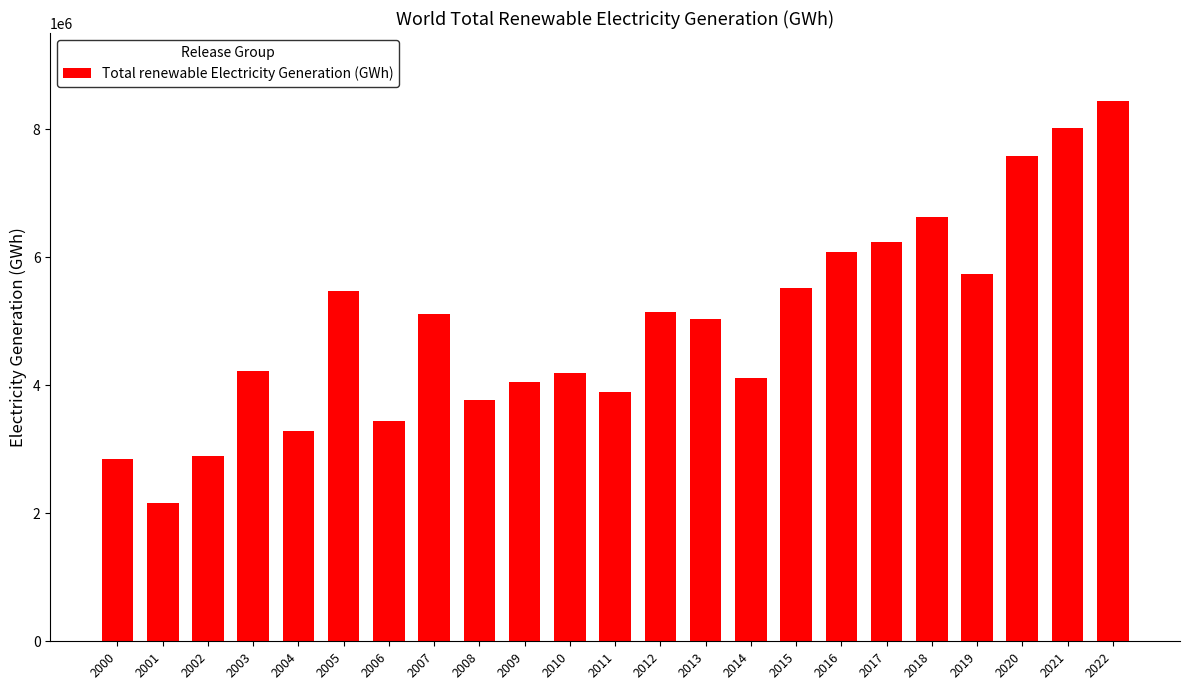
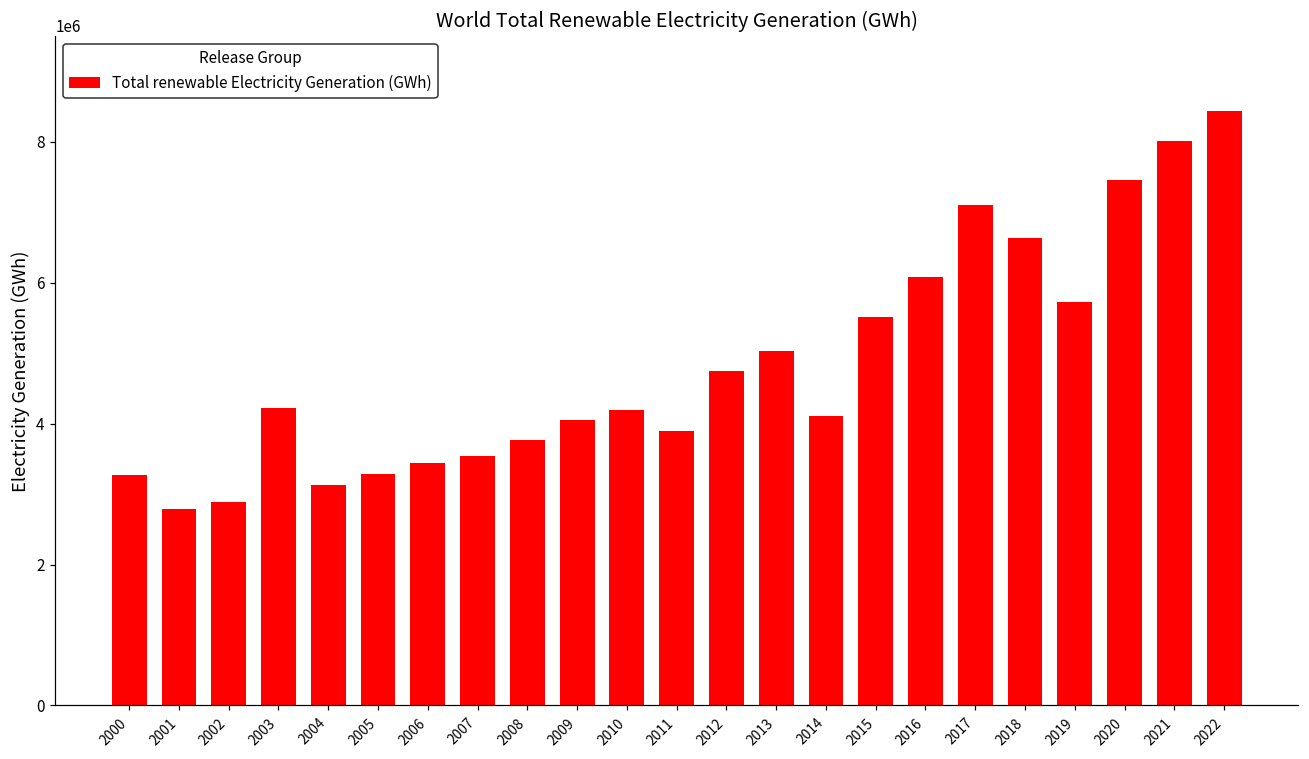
  {
-   "2000": 2800000,
-   "2001": 2200000,
+   "2000": 3300000,
+   "2001": 2800000,
    "2002": 2900000,
    "2003": 4200000,
-   "2004": 3300000,
-   "2005": 5500000,
+   "2004": 3100000,
+   "2005": 3300000,
    "2006": 3400000,
-   "2007": 5100000,
+   "2007": 3500000,
    "2008": 3800000,
    "2009": 4000000,
    "2010": 4200000,
    "2011": 3900000,
-   "2012": 5100000,
+   "2012": 4700000,
    "2013": 5000000,
    "2014": 4100000,
    "2015": 5500000,
    "2016": 6100000,
-   "2017": 6200000,
+   "2017": 7100000,
    "2018": 6600000,
    "2019": 5700000,
-   "2020": 7600000,
+   "2020": 7500000,
    "2021": 8000000,
    "2022": 8400000
  }
